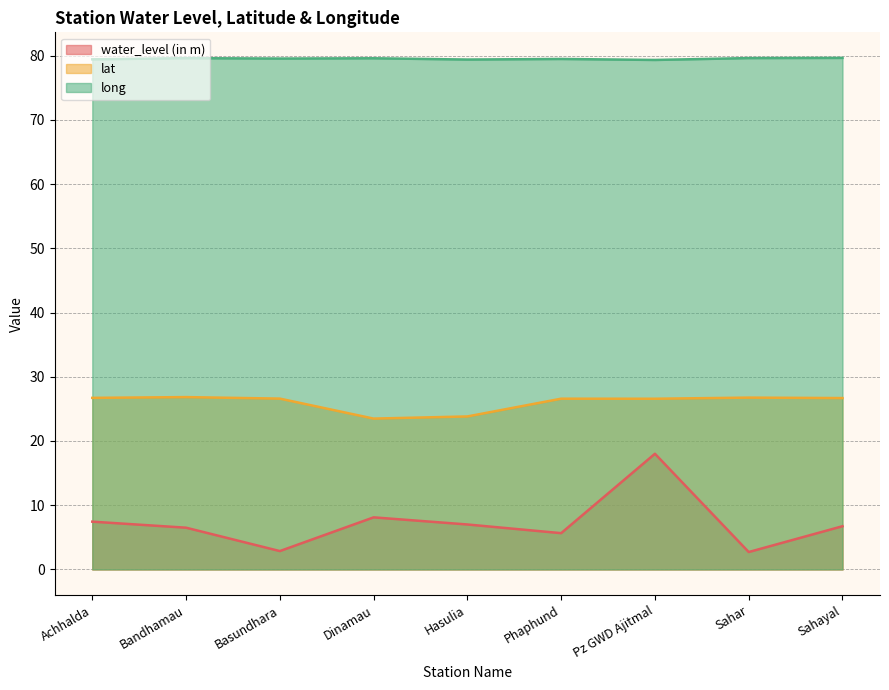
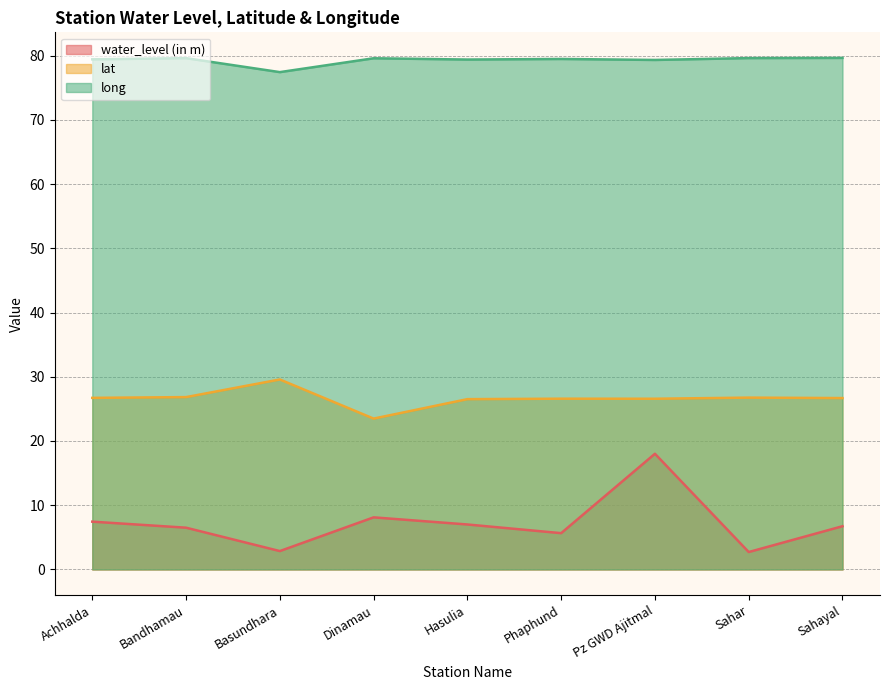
  {
    "water_level (in m)": {
      "Achhalda": 7,
      "Bandhamau": 7,
      "Basundhara": 3,
      "Dinamau": 8,
      "Hasulia": 7,
      "Phaphund": 6,
      "Pz GWD Ajitmal": 18,
      "Sahar": 3,
      "Sahayal": 7
    },
    "lat": {
      "Achhalda": 27,
      "Bandhamau": 27,
-     "Basundhara": 27,
+     "Basundhara": 30,
      "Dinamau": 23,
-     "Hasulia": 24,
+     "Hasulia": 27,
      "Phaphund": 27,
      "Pz GWD Ajitmal": 27,
      "Sahar": 27,
      "Sahayal": 27
    },
    "long": {
-     "Basundhara": 80,
+     "Basundhara": 77,
      "Dinamau": 80,
      "Hasulia": 79,
      "Phaphund": 79,
      "Pz GWD Ajitmal": 79,
      "Sahar": 80,
      "Sahayal": 80
    }
  }
